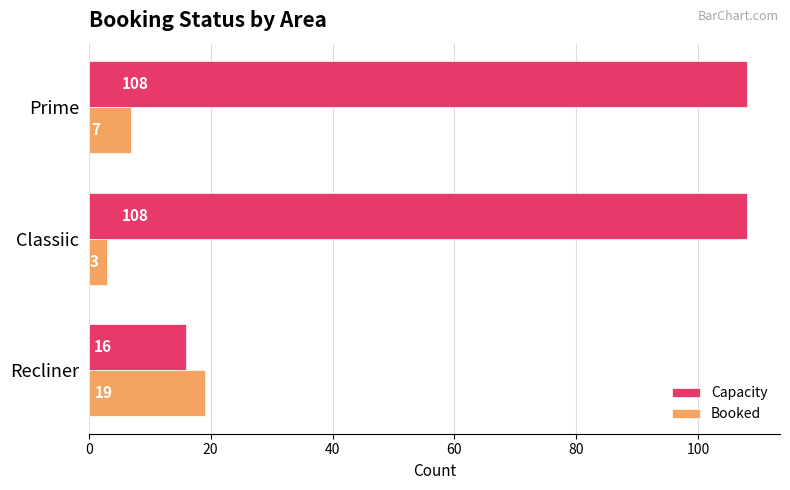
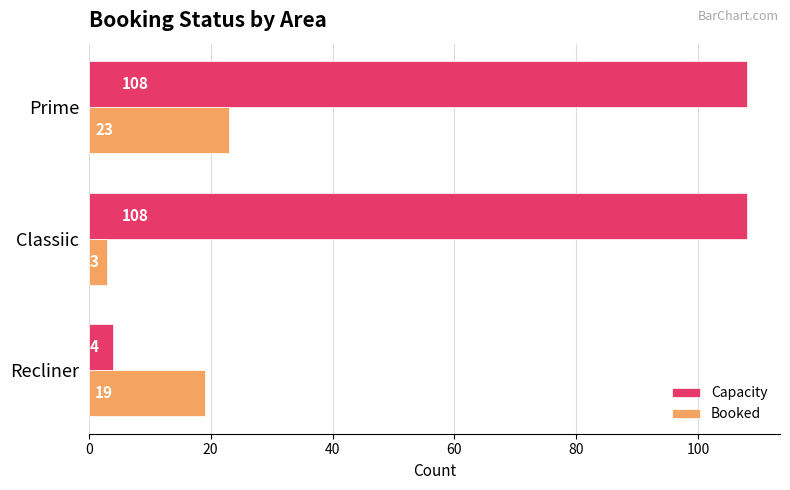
  {
    "Capacity": {
      "Prime": 108,
      "Classiic": 108,
-     "Recliner": 16
+     "Recliner": 4
    },
    "Booked": {
-     "Prime": 7,
+     "Prime": 23,
      "Classiic": 3,
      "Recliner": 19
    }
  }
